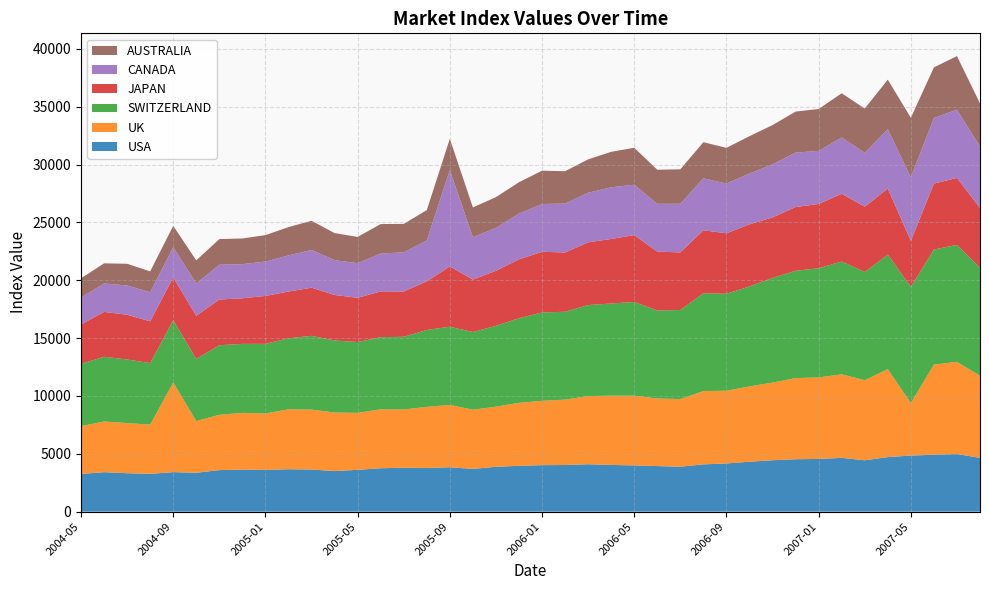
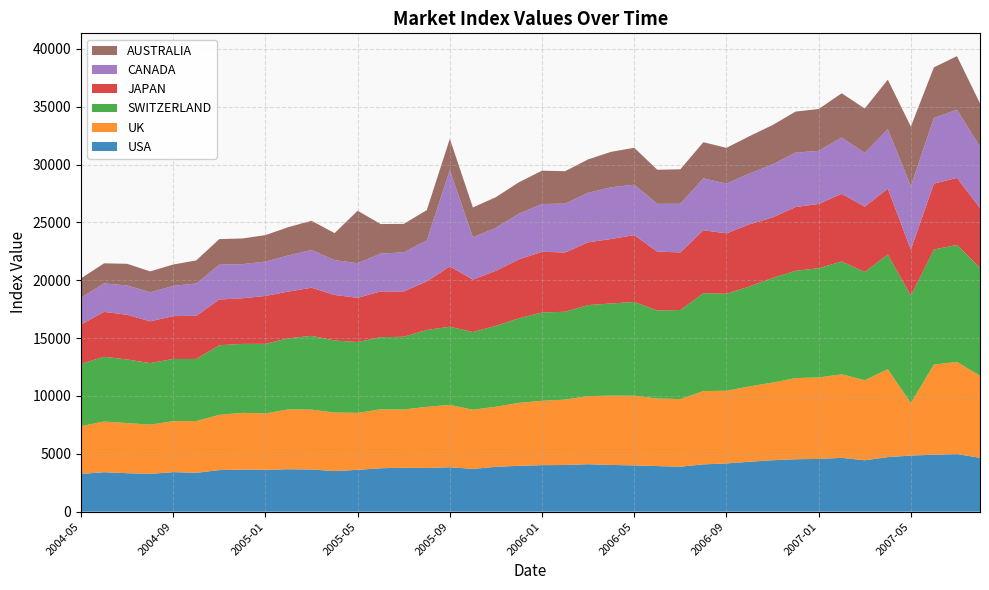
  {
    "USA": {
      "2004-05": 3300,
      "2004-09": 3400,
      "2005-01": 3600,
      "2005-05": 3600,
      "2005-09": 3800,
      "2006-01": 4000,
      "2006-05": 4000,
      "2006-09": 4200,
      "2007-01": 4600,
      "2007-05": 4800
    },
    "UK": {
      "2004-05": 4100,
-     "2004-09": 7800,
+     "2004-09": 4400,
      "2005-01": 4900,
      "2005-05": 4900,
      "2005-09": 5400,
      "2006-01": 5600,
      "2006-05": 6000,
      "2006-09": 6300,
      "2007-01": 7000,
      "2007-05": 4500
    },
    "SWITZERLAND": {
      "2004-05": 5400,
      "2004-09": 5400,
      "2005-01": 6000,
      "2005-05": 6100,
      "2005-09": 6800,
      "2006-01": 7600,
      "2006-05": 8100,
      "2006-09": 8400,
      "2007-01": 9400,
-     "2007-05": 10000
+     "2007-05": 9300
    },
    "JAPAN": {
      "2004-05": 3400,
      "2004-09": 3700,
      "2005-01": 4100,
      "2005-05": 3800,
      "2005-09": 5200,
      "2006-01": 5200,
      "2006-05": 5800,
      "2006-09": 5200,
      "2007-01": 5600,
      "2007-05": 4000
    },
    "CANADA": {
      "2004-05": 2300,
      "2004-09": 2600,
      "2005-01": 3000,
      "2005-05": 3000,
      "2005-09": 8300,
      "2006-01": 4100,
      "2006-05": 4400,
      "2006-09": 4300,
      "2007-01": 4600,
      "2007-05": 5500
    },
    "AUSTRALIA": {
      "2004-05": 1700,
      "2004-09": 1800,
      "2005-01": 2300,
-     "2005-05": 2300,
+     "2005-05": 4500,
      "2005-09": 2700,
      "2006-01": 2900,
      "2006-05": 3200,
      "2006-09": 3100,
      "2007-01": 3600,
      "2007-05": 5200
    }
  }
